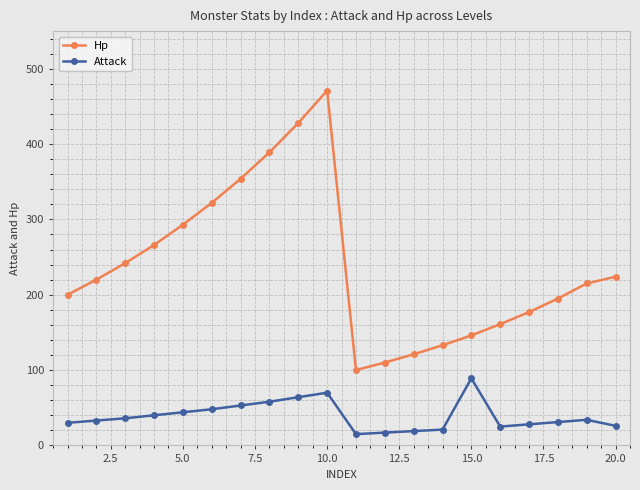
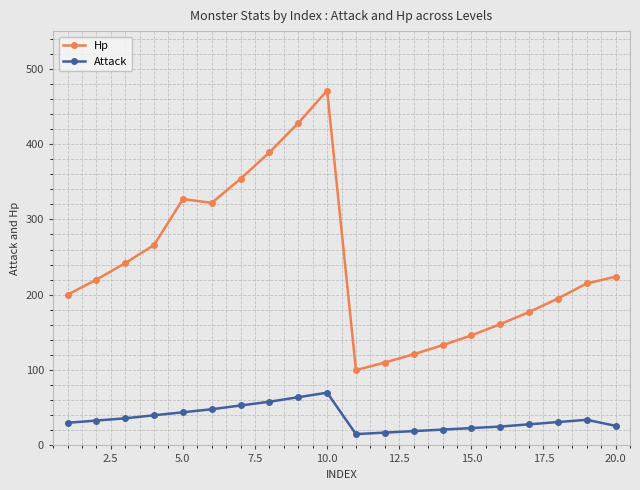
  {
    "Hp": {
-     "5.0": 290,
+     "5.0": 330,
      "10.0": 470,
      "15.0": 150,
      "20.0": 220
    },
    "Attack": {
      "5.0": 40,
      "10.0": 70,
-     "15.0": 90,
+     "15.0": 20,
      "20.0": 30
    }
  }
